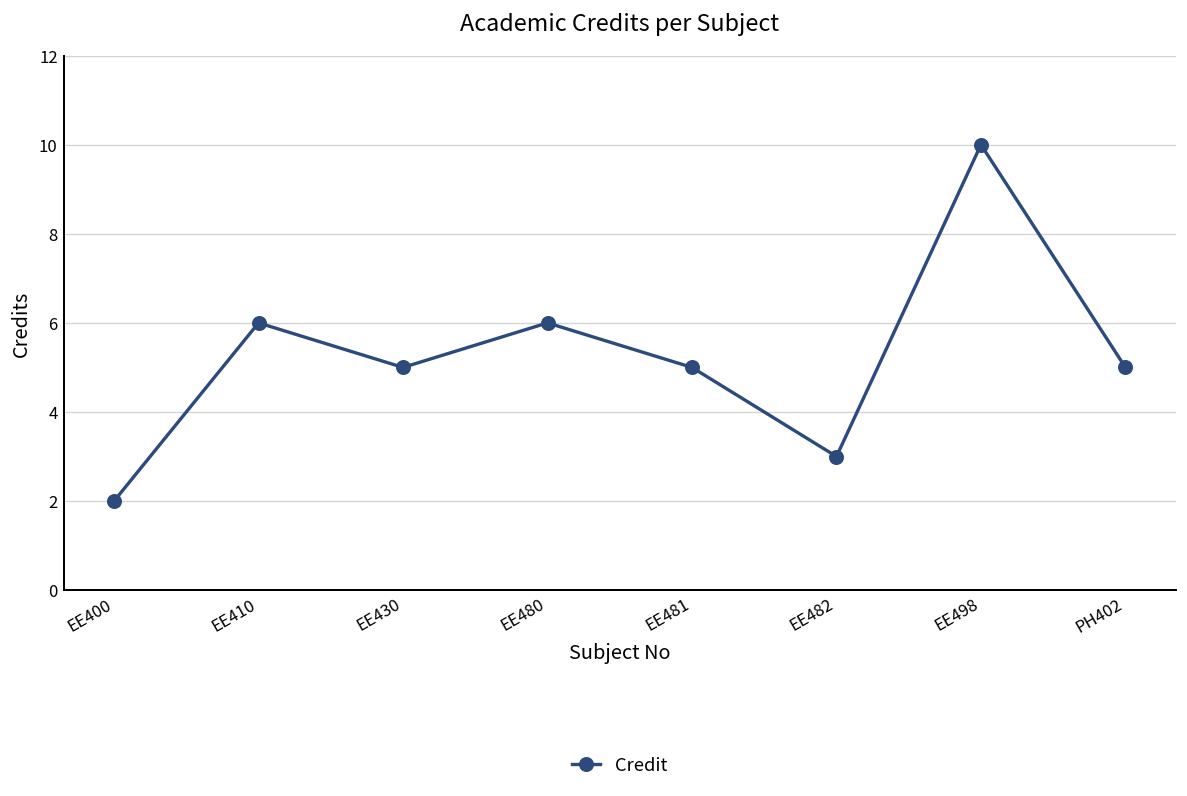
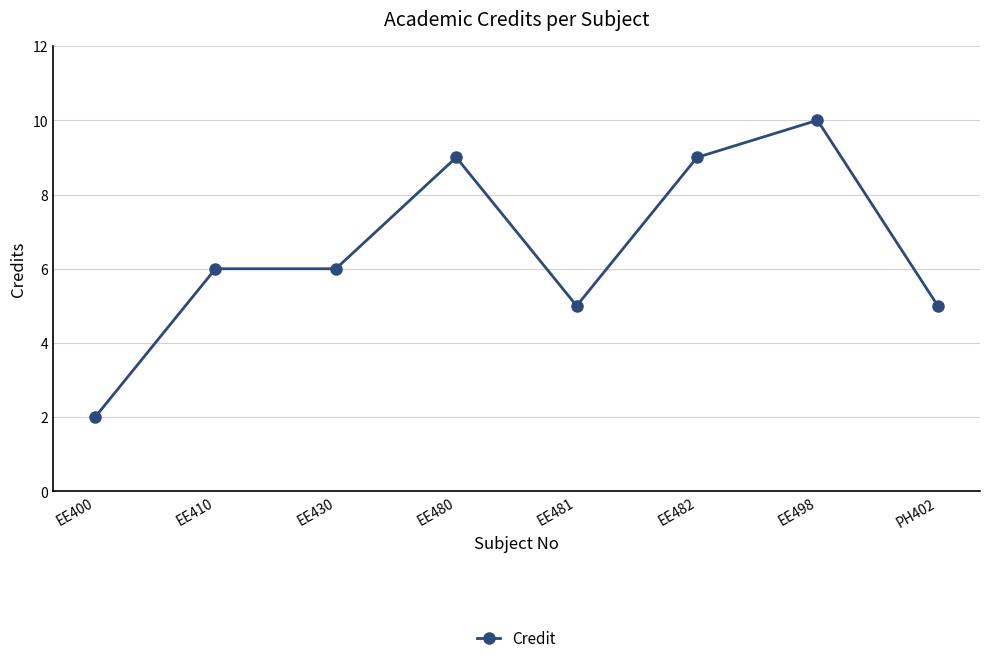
  {
    "EE400": 2,
    "EE410": 6,
-   "EE430": 5,
-   "EE480": 6,
+   "EE430": 6,
+   "EE480": 9,
    "EE481": 5,
-   "EE482": 3,
+   "EE482": 9,
    "EE498": 10,
    "PH402": 5
  }
